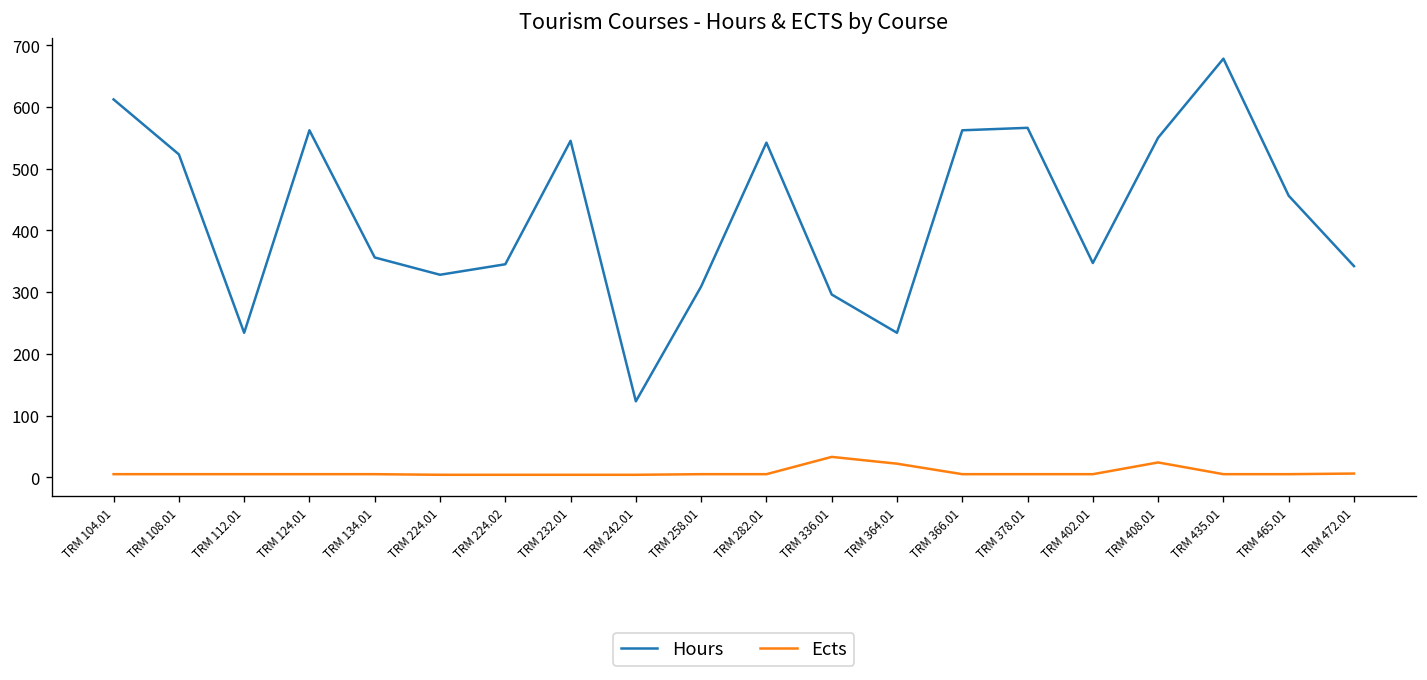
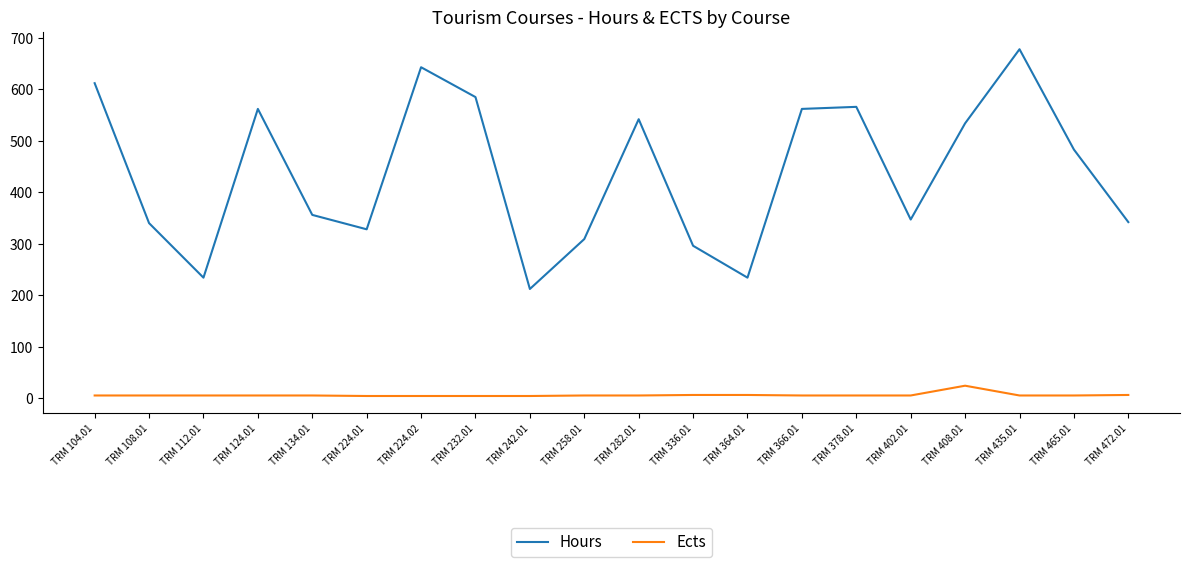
  {
    "Hours": {
      "TRM 104.01": 610,
-     "TRM 108.01": 520,
+     "TRM 108.01": 340,
      "TRM 112.01": 230,
      "TRM 124.01": 560,
      "TRM 134.01": 360,
      "TRM 224.01": 330,
-     "TRM 224.02": 350,
-     "TRM 232.01": 550,
-     "TRM 242.01": 120,
+     "TRM 224.02": 640,
+     "TRM 232.01": 590,
+     "TRM 242.01": 210,
      "TRM 258.01": 310,
      "TRM 282.01": 540,
      "TRM 336.01": 300,
      "TRM 364.01": 230,
      "TRM 366.01": 560,
      "TRM 378.01": 570,
      "TRM 402.01": 350,
-     "TRM 408.01": 550,
+     "TRM 408.01": 530,
      "TRM 435.01": 680,
-     "TRM 465.01": 460,
+     "TRM 465.01": 480,
      "TRM 472.01": 340
    },
    "Ects": {
      "TRM 104.01": 10,
      "TRM 108.01": 10,
      "TRM 112.01": 10,
      "TRM 124.01": 10,
      "TRM 134.01": 10,
      "TRM 224.01": 0,
      "TRM 224.02": 0,
      "TRM 232.01": 0,
      "TRM 242.01": 0,
      "TRM 258.01": 10,
      "TRM 282.01": 10,
-     "TRM 336.01": 30,
-     "TRM 364.01": 20,
+     "TRM 336.01": 10,
+     "TRM 364.01": 10,
      "TRM 366.01": 10,
      "TRM 378.01": 10,
      "TRM 402.01": 10,
      "TRM 408.01": 20,
      "TRM 435.01": 10,
      "TRM 465.01": 10,
      "TRM 472.01": 10
    }
  }
